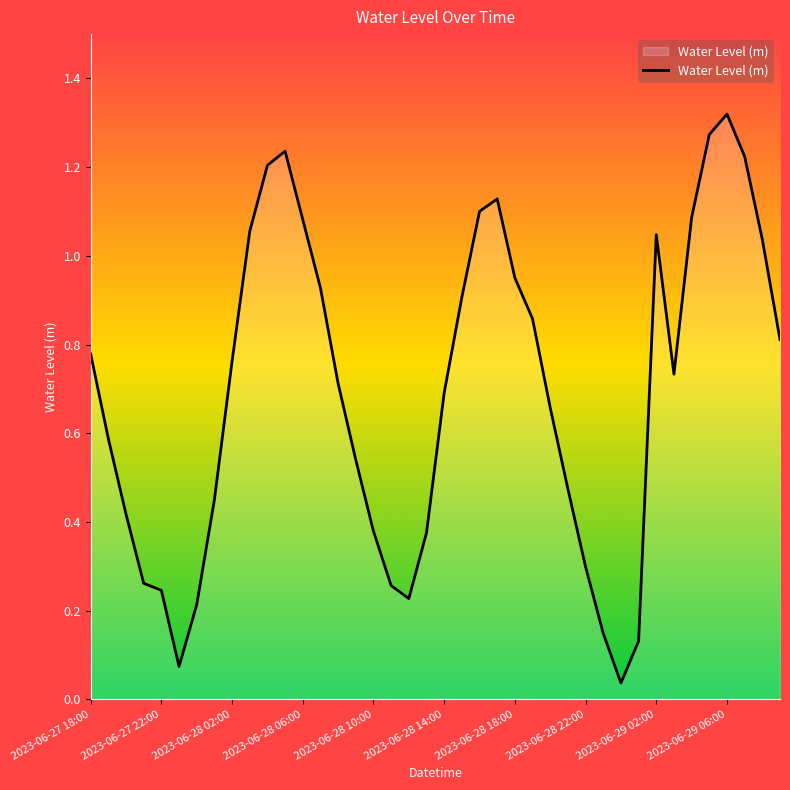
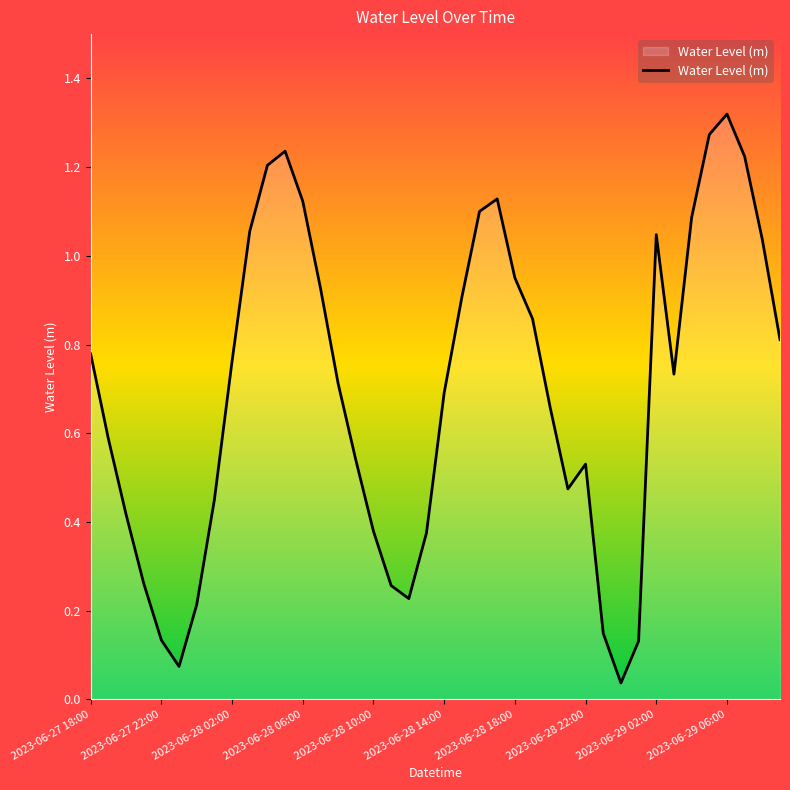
  {
    "2023-06-27 18:00": 0.78,
-   "2023-06-27 22:00": 0.25,
+   "2023-06-27 22:00": 0.13,
    "2023-06-28 02:00": 0.76,
-   "2023-06-28 06:00": 1.08,
+   "2023-06-28 06:00": 1.12,
    "2023-06-28 10:00": 0.38,
    "2023-06-28 14:00": 0.69,
    "2023-06-28 18:00": 0.95,
-   "2023-06-28 22:00": 0.30,
+   "2023-06-28 22:00": 0.53,
    "2023-06-29 02:00": 1.05,
    "2023-06-29 06:00": 1.32
  }
